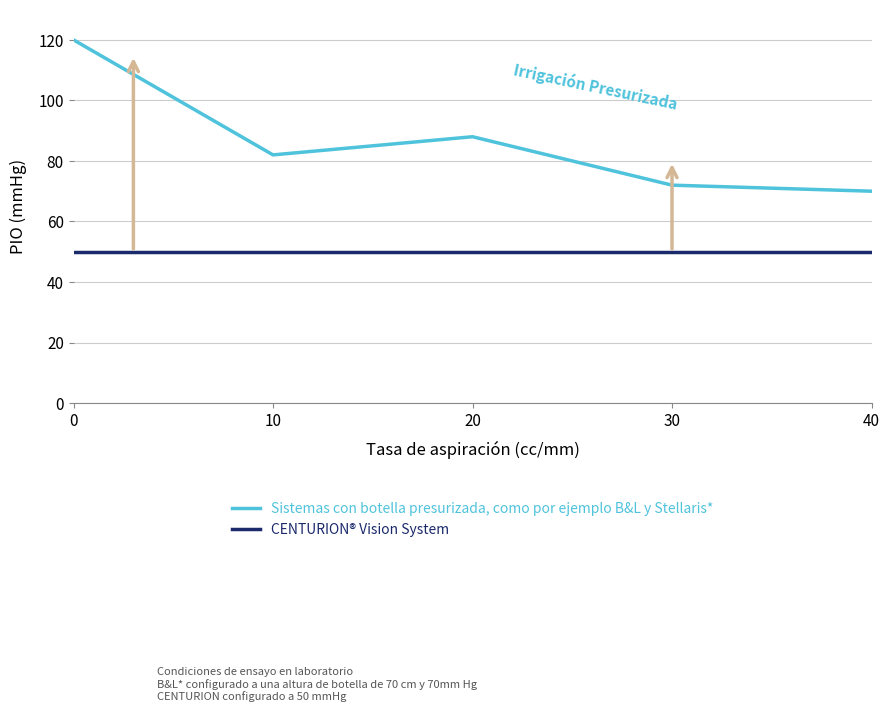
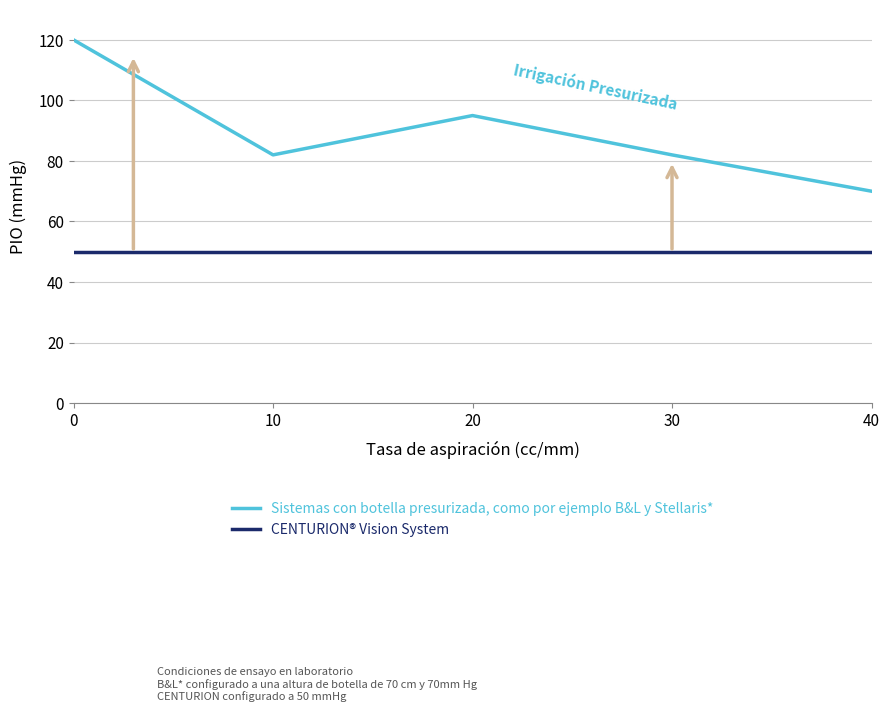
  {
    "Sistemas con botella presurizada, como por ejemplo B&L y Stellaris*": {
      "0": 120,
      "10": 82,
-     "20": 88,
-     "30": 72,
+     "20": 95,
+     "30": 82,
      "40": 70
    },
    "CENTURION® Vision System": {
      "0": 50,
      "10": 50,
      "20": 50,
      "30": 50,
      "40": 50
    }
  }
